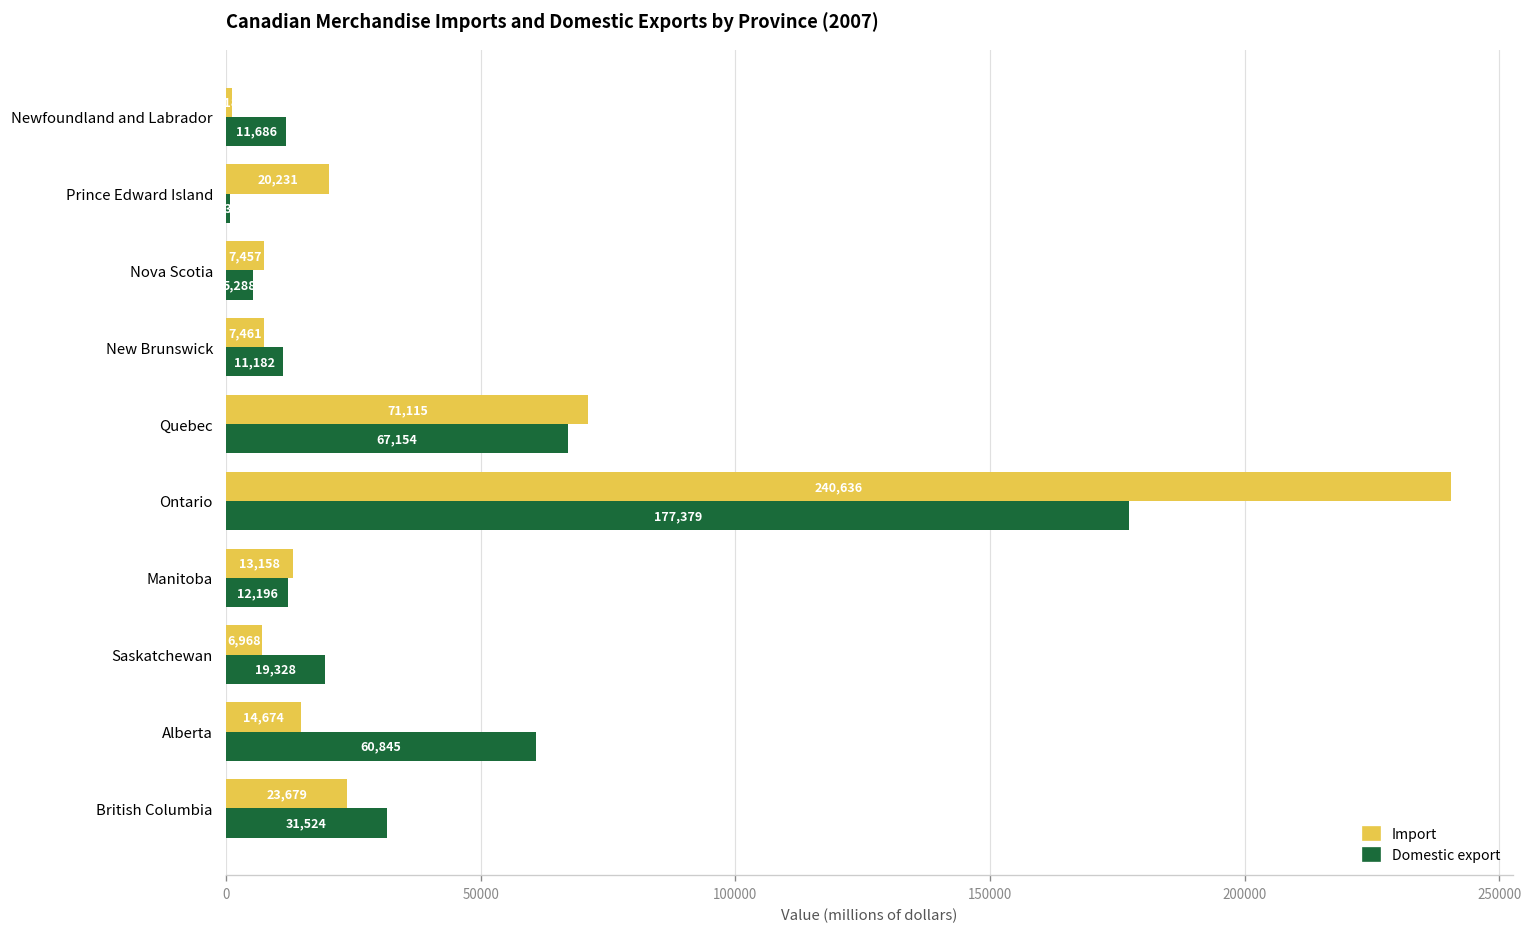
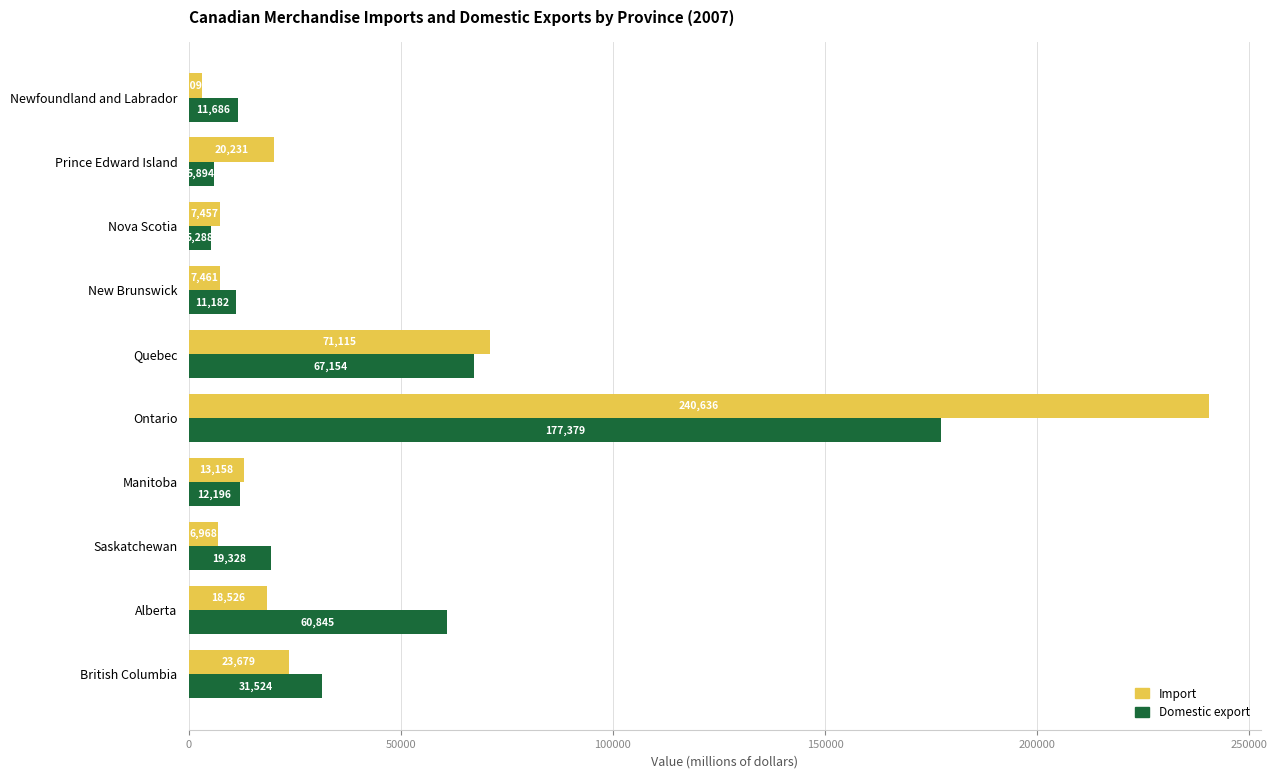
  {
    "Domestic export": {
-     "Prince Edward Island": "1000"
+     "Prince Edward Island": "6000"
    },
    "Import": {
-     "Newfoundland and Labrador": "1000",
+     "Newfoundland and Labrador": "3000",
      "Prince Edward Island": "20,231",
      "Nova Scotia": "7,457",
      "New Brunswick": "7,461",
      "Quebec": "71,115",
      "Ontario": "240,636",
      "Manitoba": "13,158",
      "Saskatchewan": "6,968",
-     "Alberta": "14,674",
+     "Alberta": "18,526",
      "British Columbia": "23,679"
    }
  }
